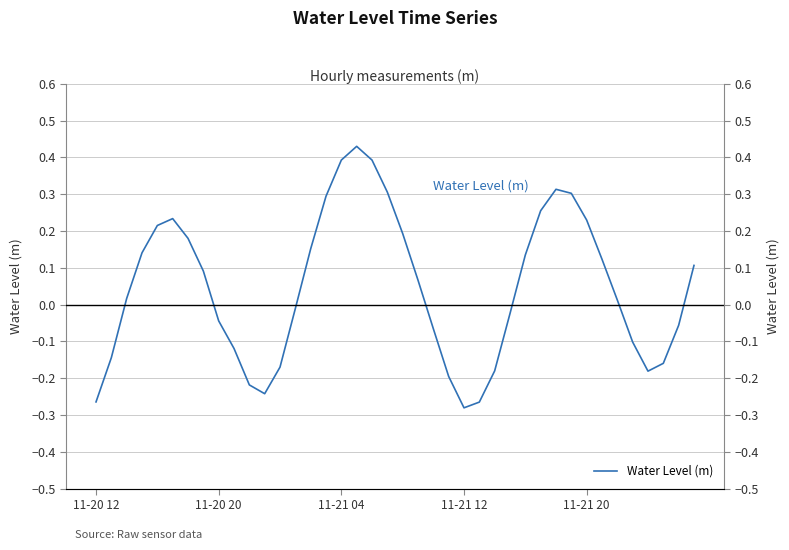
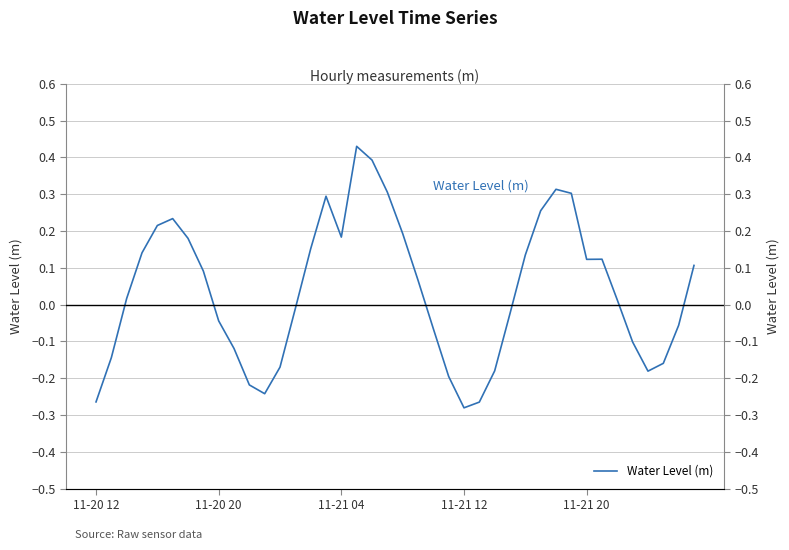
  {
    "11-20 12": -0.26,
    "11-20 20": -0.04,
-   "11-21 04": 0.39,
+   "11-21 04": 0.18,
    "11-21 12": -0.28,
-   "11-21 20": 0.23
+   "11-21 20": 0.12
  }
